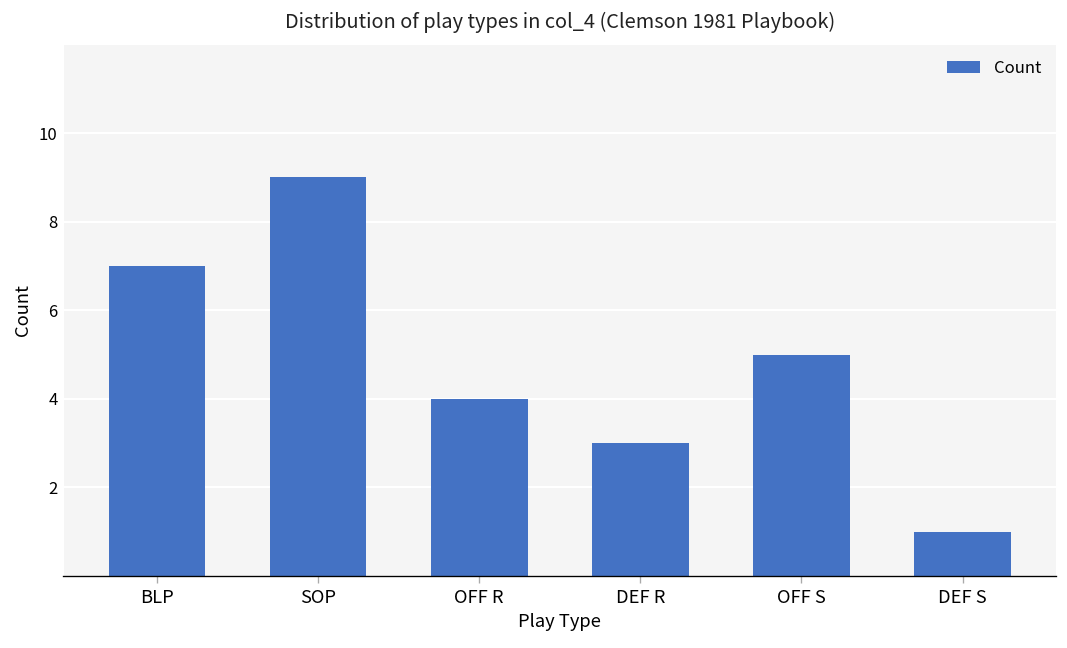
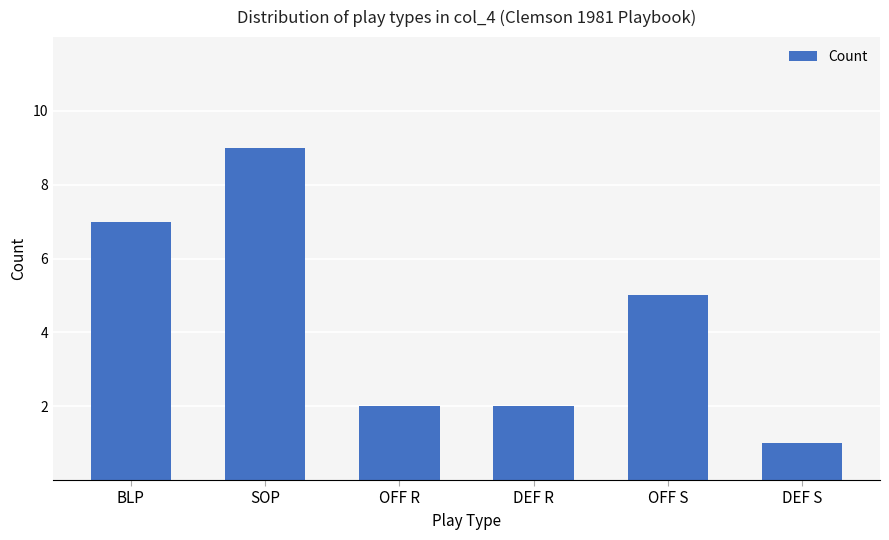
  {
    "BLP": 7,
    "SOP": 9,
-   "OFF R": 4,
-   "DEF R": 3,
+   "OFF R": 2,
+   "DEF R": 2,
    "OFF S": 5,
    "DEF S": 1
  }
